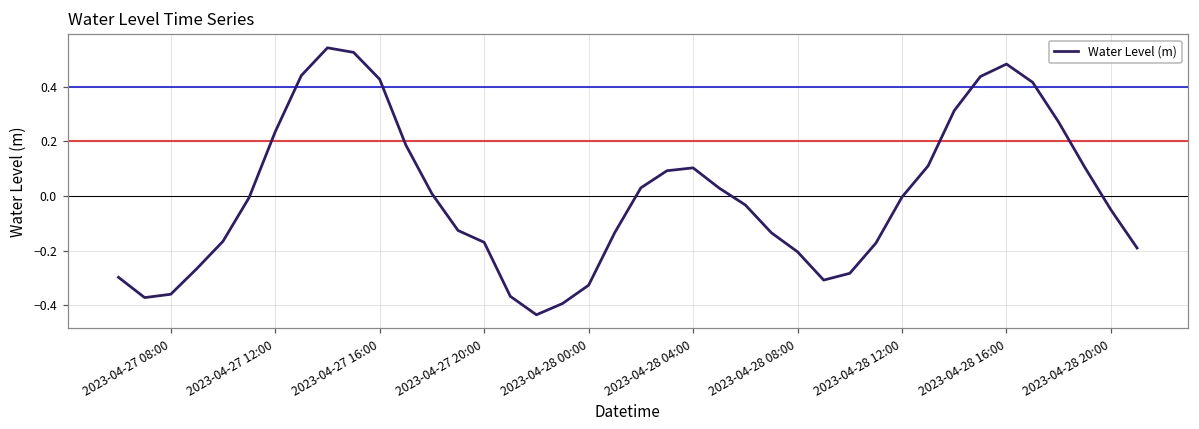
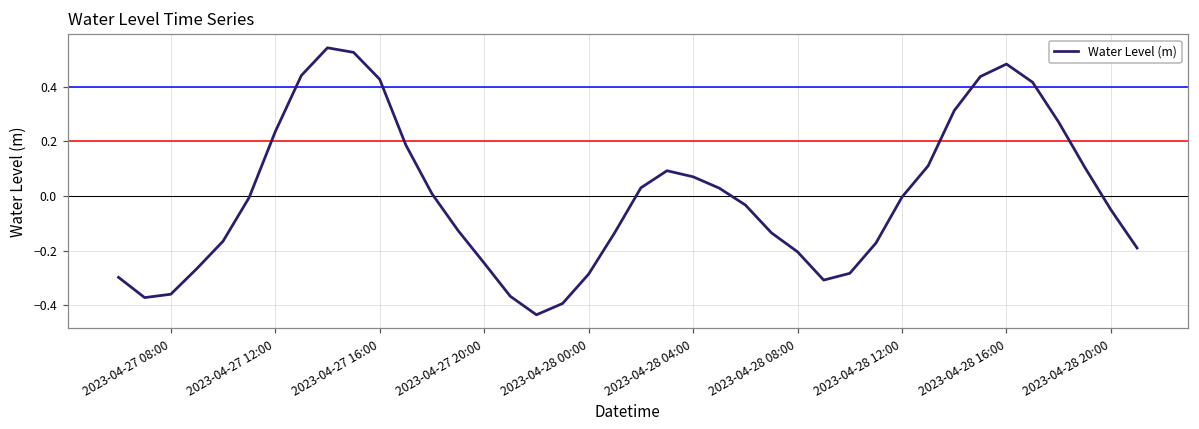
  {
    "2023-04-27 08:00": -0.36,
    "2023-04-27 12:00": 0.23,
    "2023-04-27 16:00": 0.43,
-   "2023-04-27 20:00": -0.17,
-   "2023-04-28 00:00": -0.33,
-   "2023-04-28 04:00": 0.10,
+   "2023-04-27 20:00": -0.25,
+   "2023-04-28 00:00": -0.29,
+   "2023-04-28 04:00": 0.07,
    "2023-04-28 08:00": -0.20,
    "2023-04-28 12:00": 0.00,
    "2023-04-28 16:00": 0.48,
    "2023-04-28 20:00": -0.05
  }
